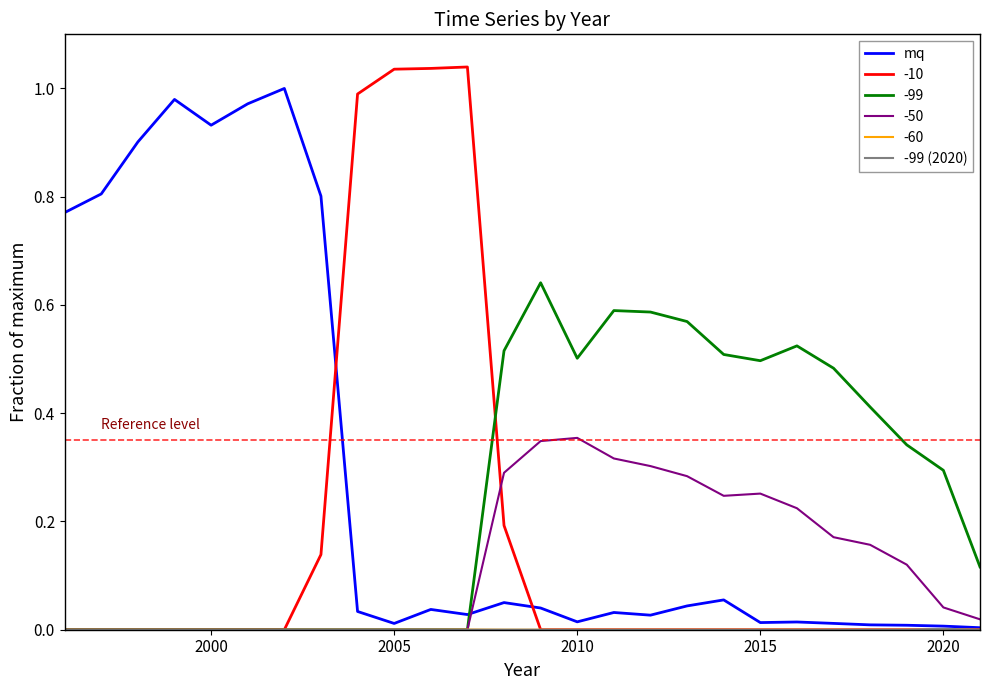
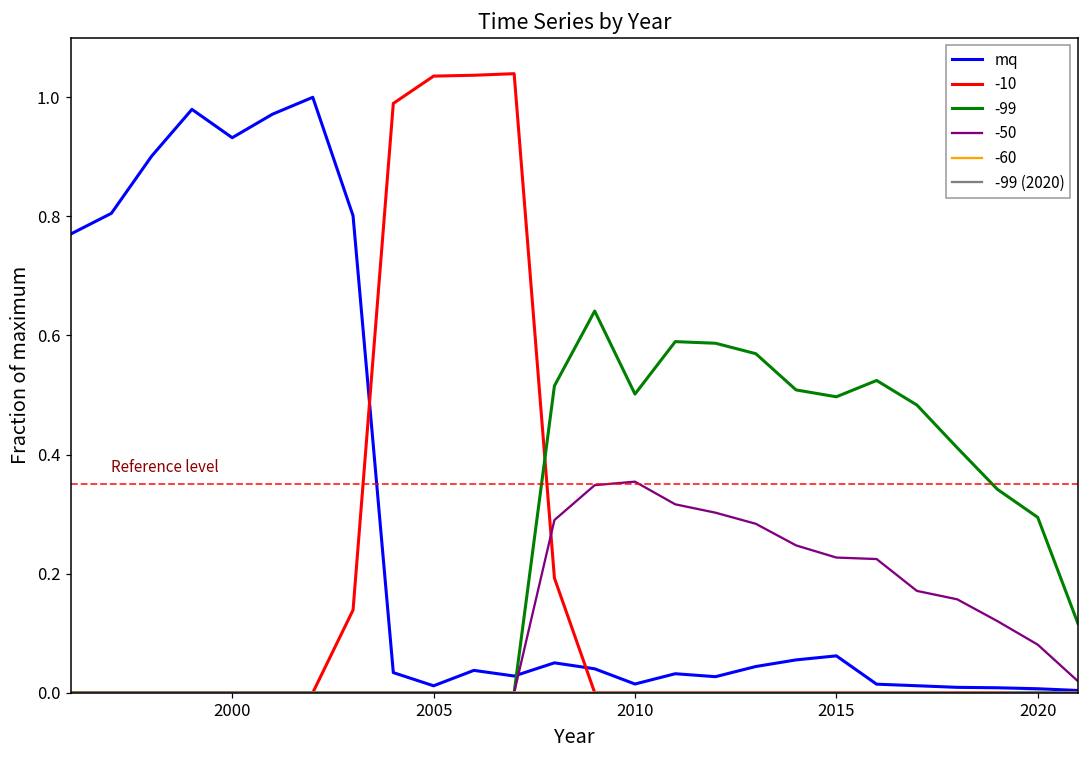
  {
    "mq": {
      "2000": 0.93,
      "2005": 0.01,
      "2010": 0.01,
-     "2015": 0.01,
+     "2015": 0.06,
      "2020": 0.01
    },
    "-10": {
      "2005": 1.04
    },
    "-99": {
      "2010": 0.50,
      "2015": 0.50,
      "2020": 0.29
    },
    "-50": {
      "2010": 0.35,
-     "2015": 0.25,
-     "2020": 0.04
+     "2015": 0.23,
+     "2020": 0.08
    }
  }
